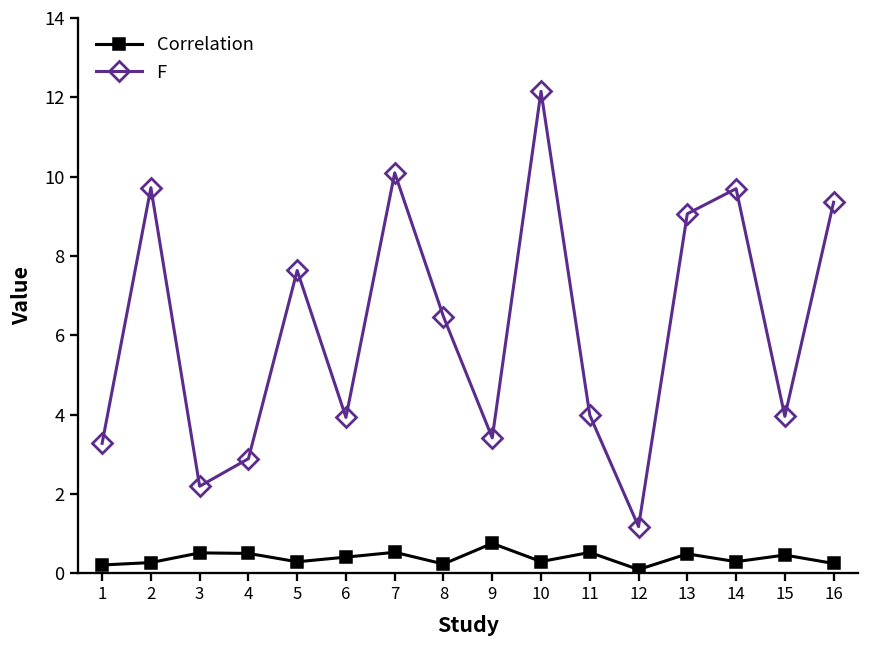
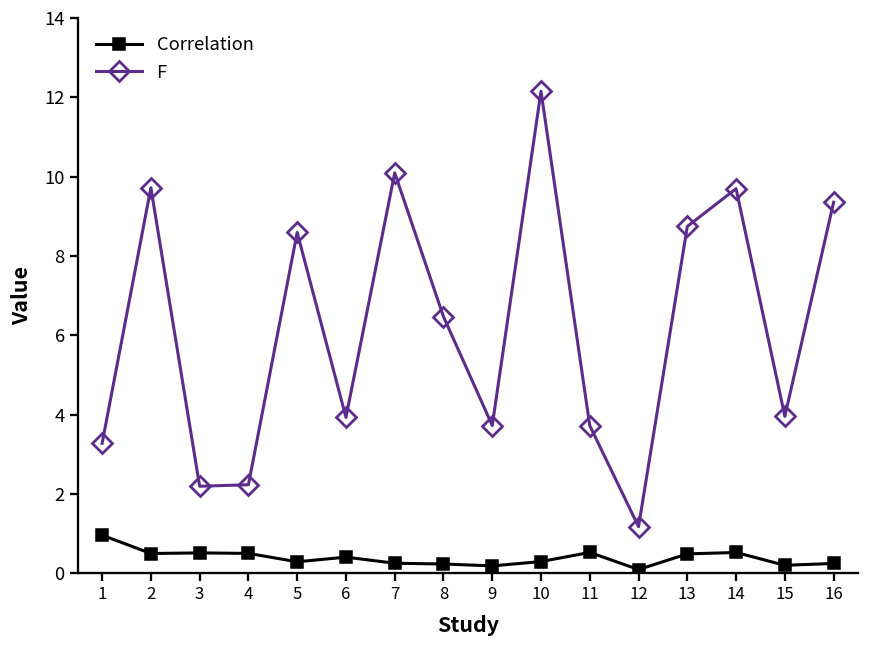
  {
    "Correlation": {
-     "1": 0.2,
-     "2": 0.3,
+     "1": 1.0,
+     "2": 0.5,
      "3": 0.5,
      "4": 0.5,
      "5": 0.3,
      "6": 0.4,
-     "7": 0.5,
+     "7": 0.3,
      "8": 0.2,
-     "9": 0.8,
+     "9": 0.2,
      "10": 0.3,
      "11": 0.5,
      "12": 0.1,
      "13": 0.5,
-     "14": 0.3,
-     "15": 0.5,
+     "14": 0.5,
+     "15": 0.2,
      "16": 0.2
    },
    "F": {
      "1": 3.3,
      "2": 9.7,
      "3": 2.2,
-     "4": 2.9,
-     "5": 7.6,
+     "4": 2.2,
+     "5": 8.6,
      "6": 3.9,
      "7": 10.1,
      "8": 6.5,
-     "9": 3.4,
+     "9": 3.7,
      "10": 12.2,
-     "11": 4.0,
+     "11": 3.7,
      "12": 1.2,
-     "13": 9.1,
+     "13": 8.7,
      "14": 9.7,
      "15": 4.0,
      "16": 9.4
    }
  }
